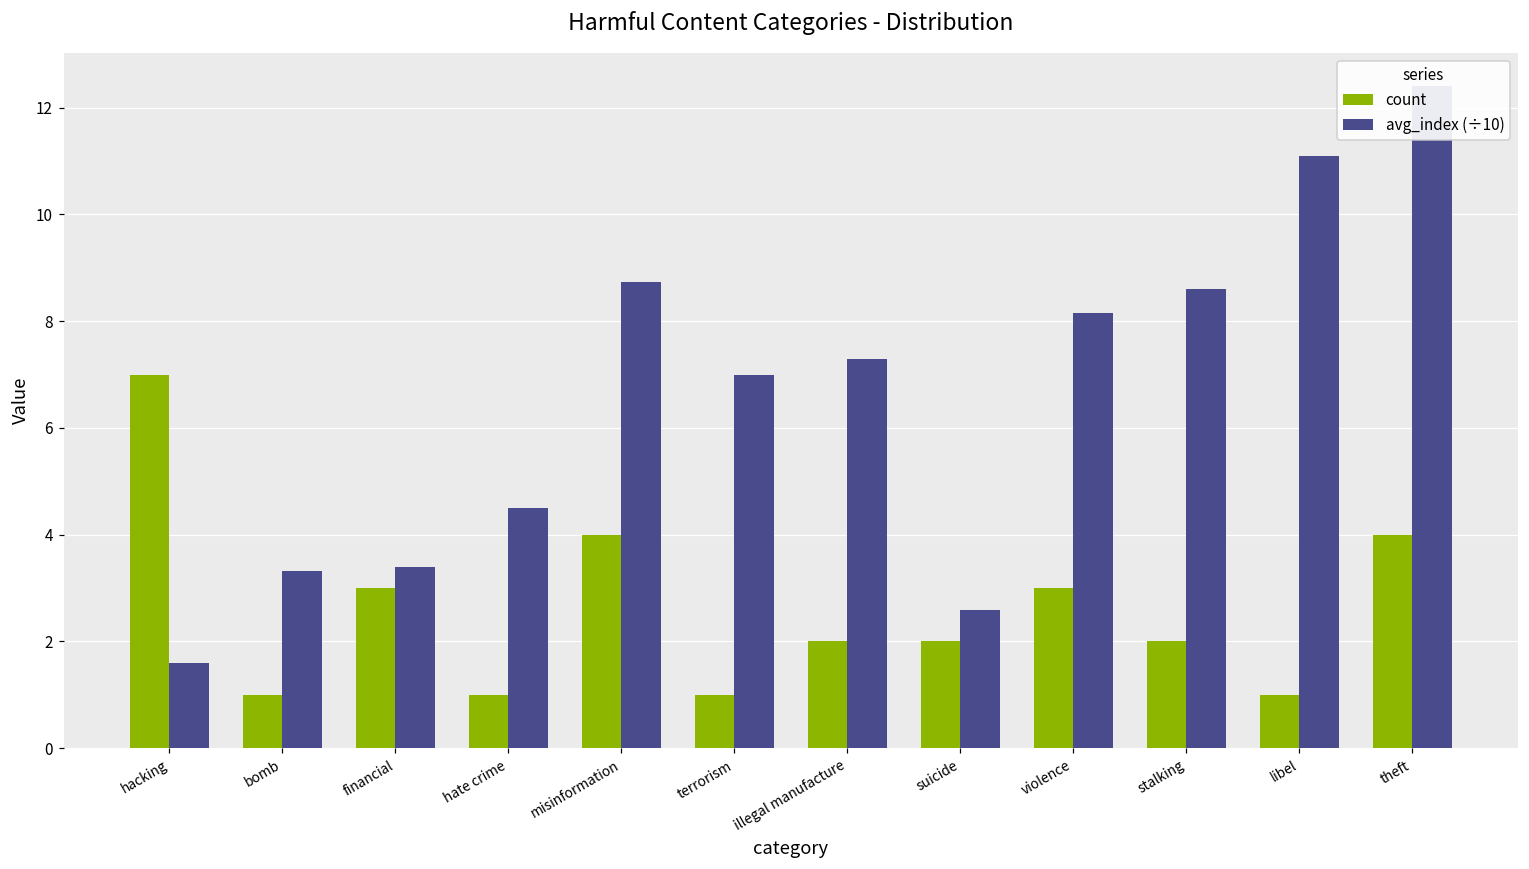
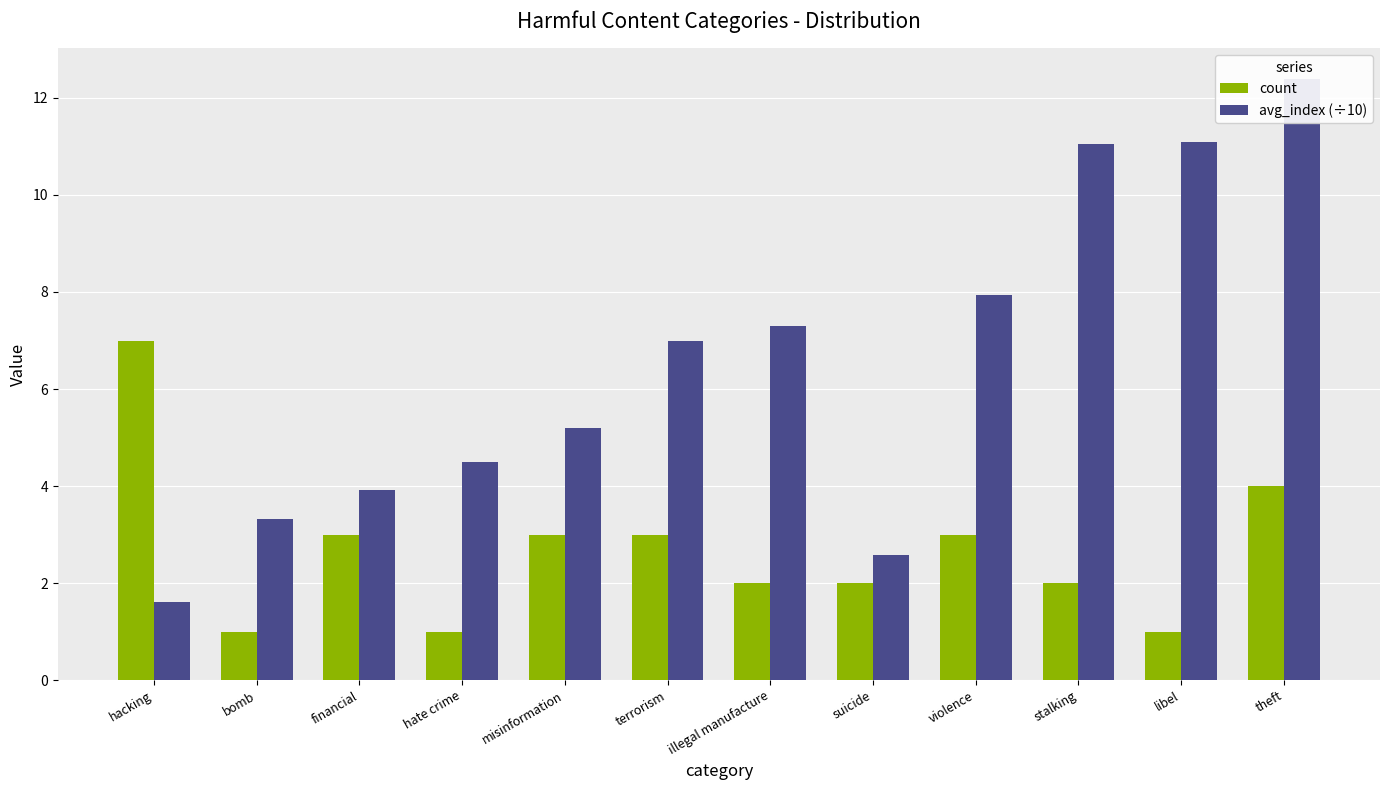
  {
    "count": {
      "hacking": 7,
      "bomb": 1,
      "financial": 3,
      "hate crime": 1,
-     "misinformation": 4,
-     "terrorism": 1,
+     "misinformation": 3,
+     "terrorism": 3,
      "illegal manufacture": 2,
      "suicide": 2,
      "violence": 3,
      "stalking": 2,
      "libel": 1,
      "theft": 4
    },
    "avg_index (÷10)": {
      "hacking": 1.6,
      "bomb": 3.3,
-     "financial": 3.4,
+     "financial": 3.9,
      "hate crime": 4.5,
-     "misinformation": 8.7,
+     "misinformation": 5.2,
      "terrorism": 7.0,
      "illegal manufacture": 7.3,
      "suicide": 2.6,
-     "violence": 8.2,
-     "stalking": 8.6,
+     "violence": 7.9,
+     "stalking": 11.1,
      "libel": 11.1
    }
  }
